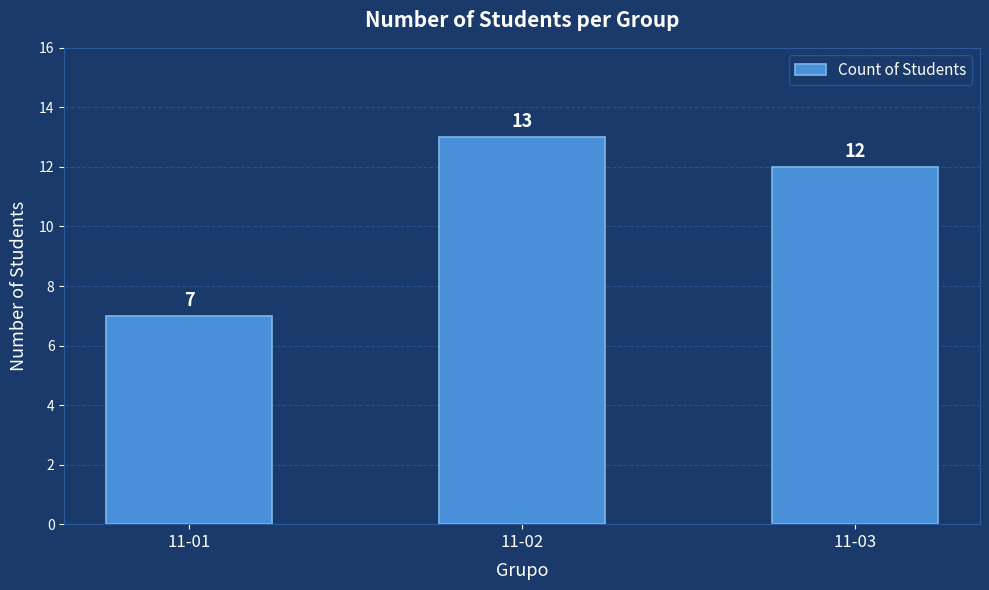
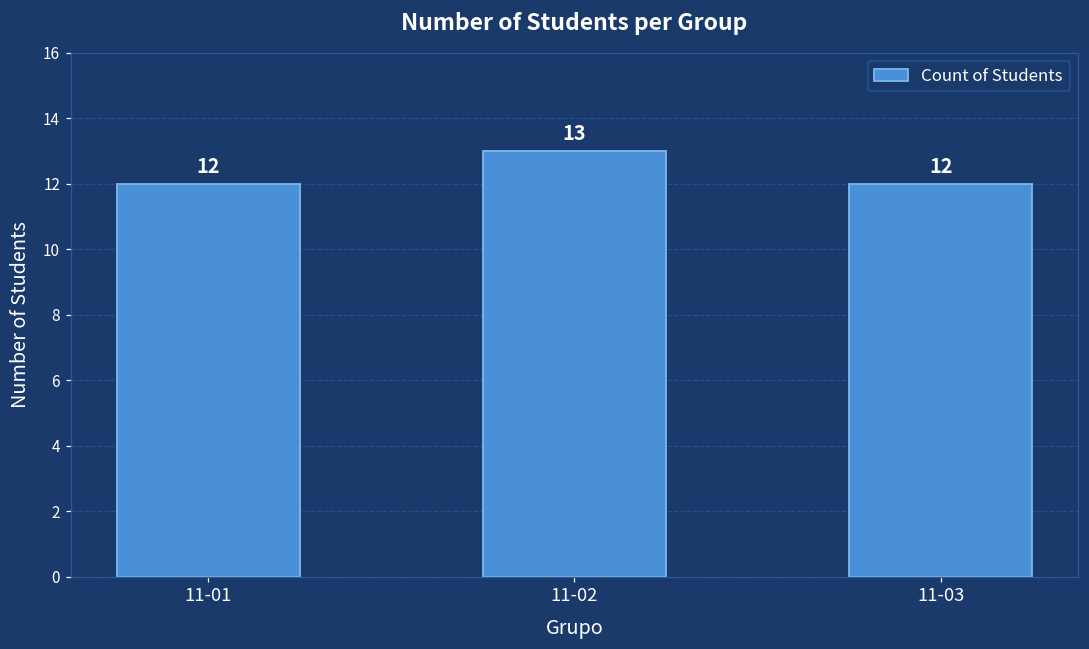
  {
-   "11-01": 7,
+   "11-01": 12,
    "11-02": 13,
    "11-03": 12
  }
